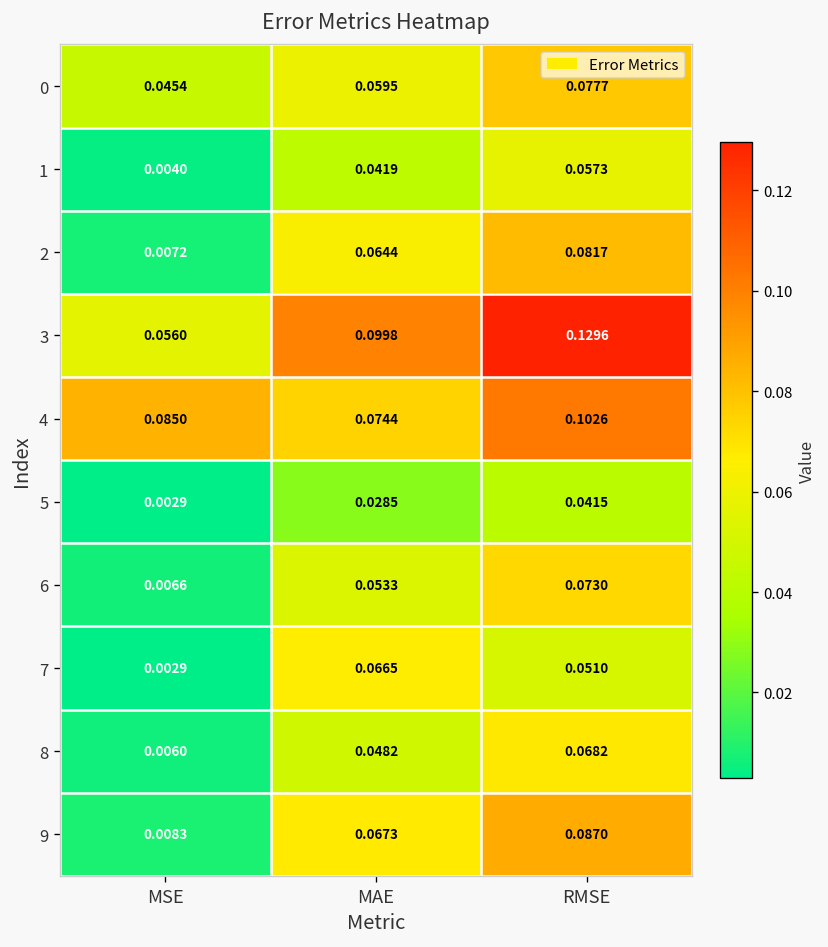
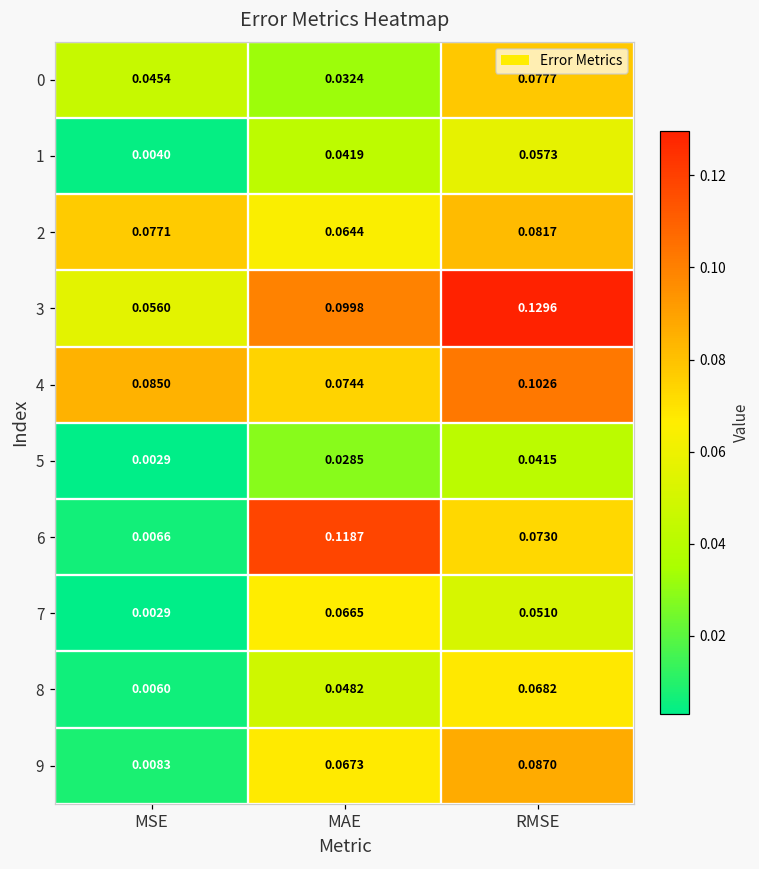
  {
    "0": {
      "MSE": 0.0454,
-     "MAE": 0.0595
+     "MAE": 0.0324
    },
    "1": {
      "MSE": 0.0040,
      "MAE": 0.0419,
      "RMSE": 0.0573
    },
    "2": {
-     "MSE": 0.0072,
+     "MSE": 0.0771,
      "MAE": 0.0644,
      "RMSE": 0.0817
    },
    "3": {
      "MSE": 0.0560,
      "MAE": 0.0998,
      "RMSE": 0.1296
    },
    "4": {
      "MSE": 0.0850,
      "MAE": 0.0744,
      "RMSE": 0.1026
    },
    "5": {
      "MSE": 0.0029,
      "MAE": 0.0285,
      "RMSE": 0.0415
    },
    "6": {
      "MSE": 0.0066,
-     "MAE": 0.0533,
+     "MAE": 0.1187,
      "RMSE": 0.0730
    },
    "7": {
      "MSE": 0.0029,
      "MAE": 0.0665,
      "RMSE": 0.0510
    },
    "8": {
      "MSE": 0.0060,
      "MAE": 0.0482,
      "RMSE": 0.0682
    },
    "9": {
      "MSE": 0.0083,
      "MAE": 0.0673,
      "RMSE": 0.0870
    }
  }
